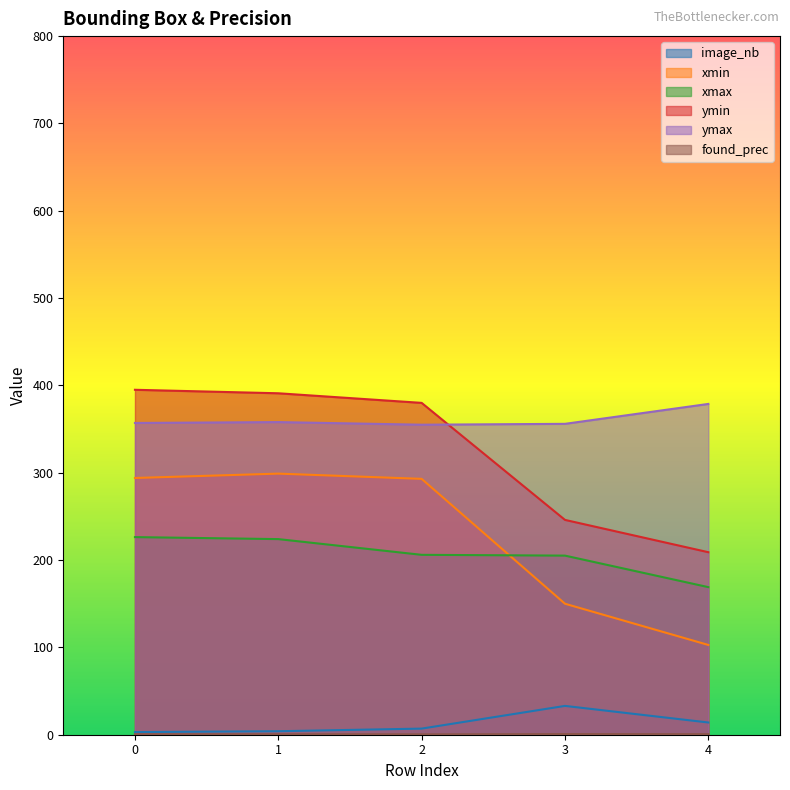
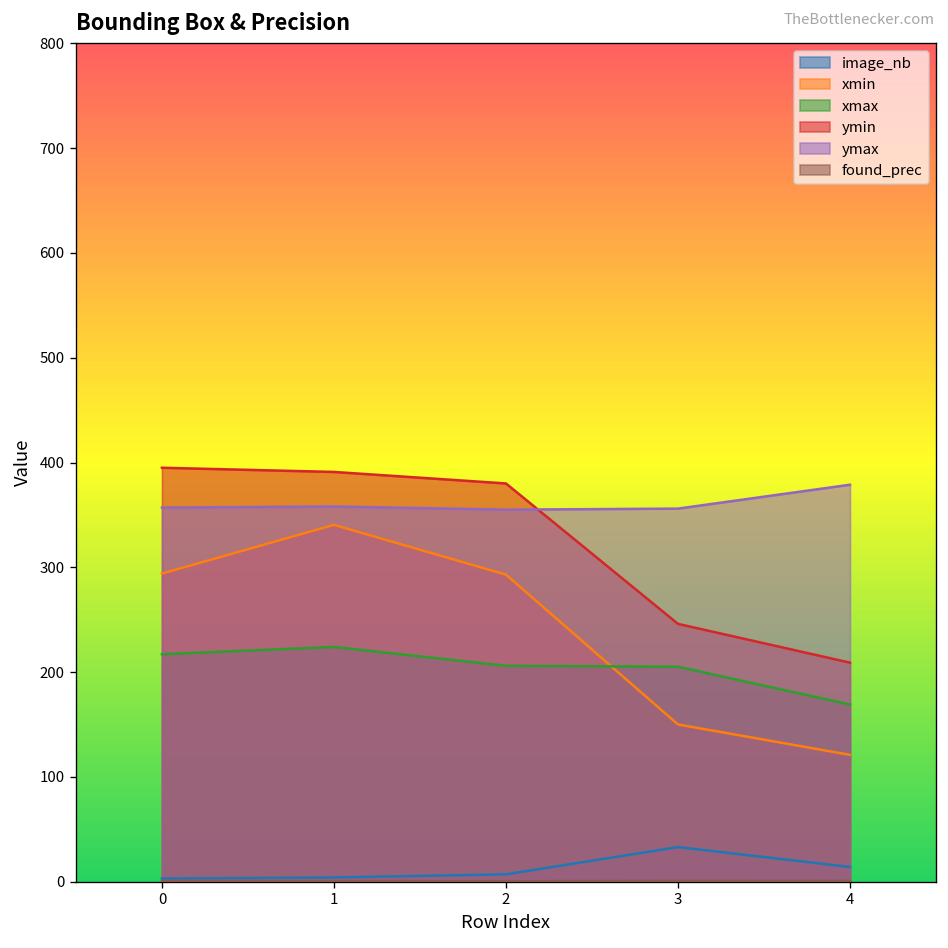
  {
    "image_nb": {
      "1": 0,
      "2": 10,
      "3": 30,
      "4": 10
    },
    "xmin": {
      "0": 290,
-     "1": 300,
+     "1": 340,
      "2": 290,
      "3": 150,
-     "4": 100
+     "4": 120
    },
    "xmax": {
-     "0": 230,
+     "0": 220,
      "1": 220,
      "2": 210,
      "3": 210,
      "4": 170
    },
    "ymin": {
      "0": 400,
      "1": 390,
      "2": 380,
      "3": 250,
      "4": 210
    },
    "ymax": {
      "0": 360,
      "1": 360,
      "2": 360,
      "3": 360,
      "4": 380
    },
    "found_prec": {
      "1": 0,
      "2": 0,
      "3": 0,
      "4": 0
    }
  }
